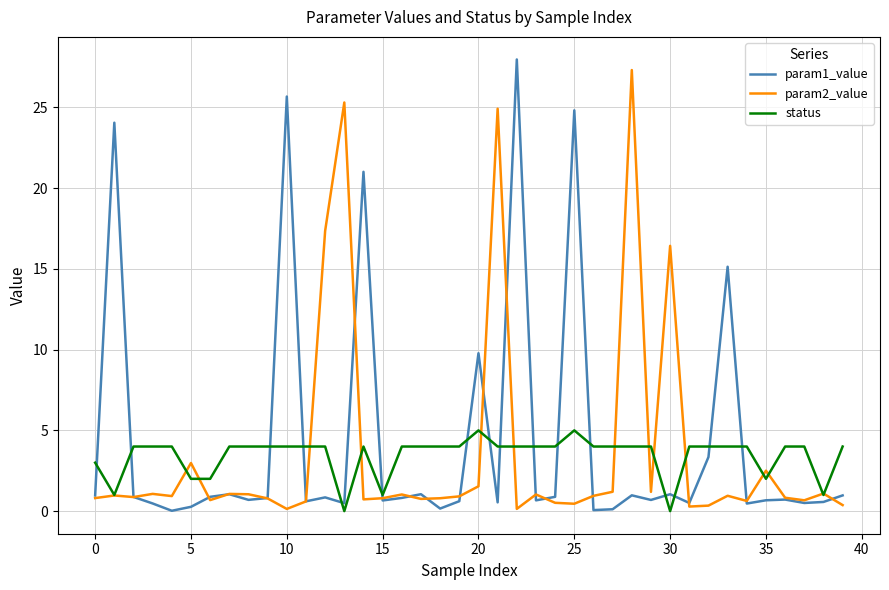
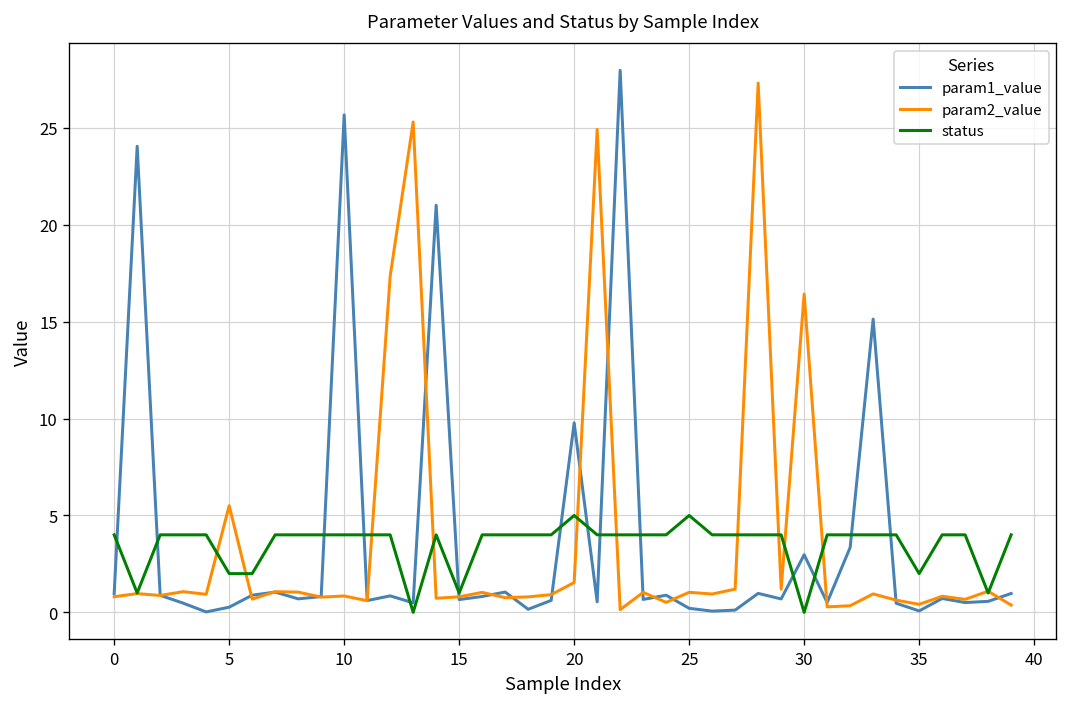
  {
    "param1_value": {
      "0": 1.0,
      "5": 0.3,
      "10": 25.7,
      "20": 9.8,
-     "25": 24.8,
-     "30": 1.0,
-     "35": 0.7
+     "25": 0.2,
+     "30": 3.0,
+     "35": 0.1
    },
    "param2_value": {
      "0": 0.8,
-     "5": 3.0,
-     "10": 0.1,
+     "5": 5.5,
+     "10": 0.8,
      "20": 1.5,
-     "25": 0.5,
+     "25": 1.0,
      "30": 16.4,
-     "35": 2.5
+     "35": 0.4
    },
    "status": {
-     "0": 3,
+     "0": 4,
      "5": 2,
      "10": 4,
      "15": 1,
      "20": 5,
      "25": 5,
      "30": 0,
      "35": 2
    }
  }
